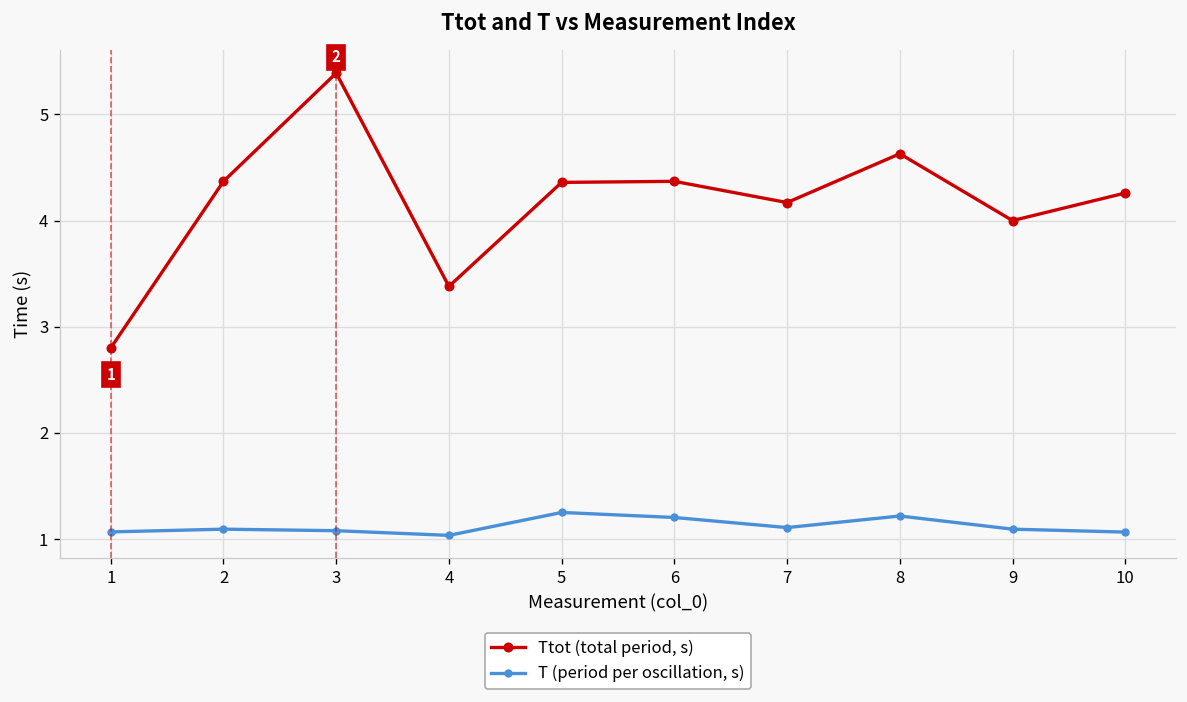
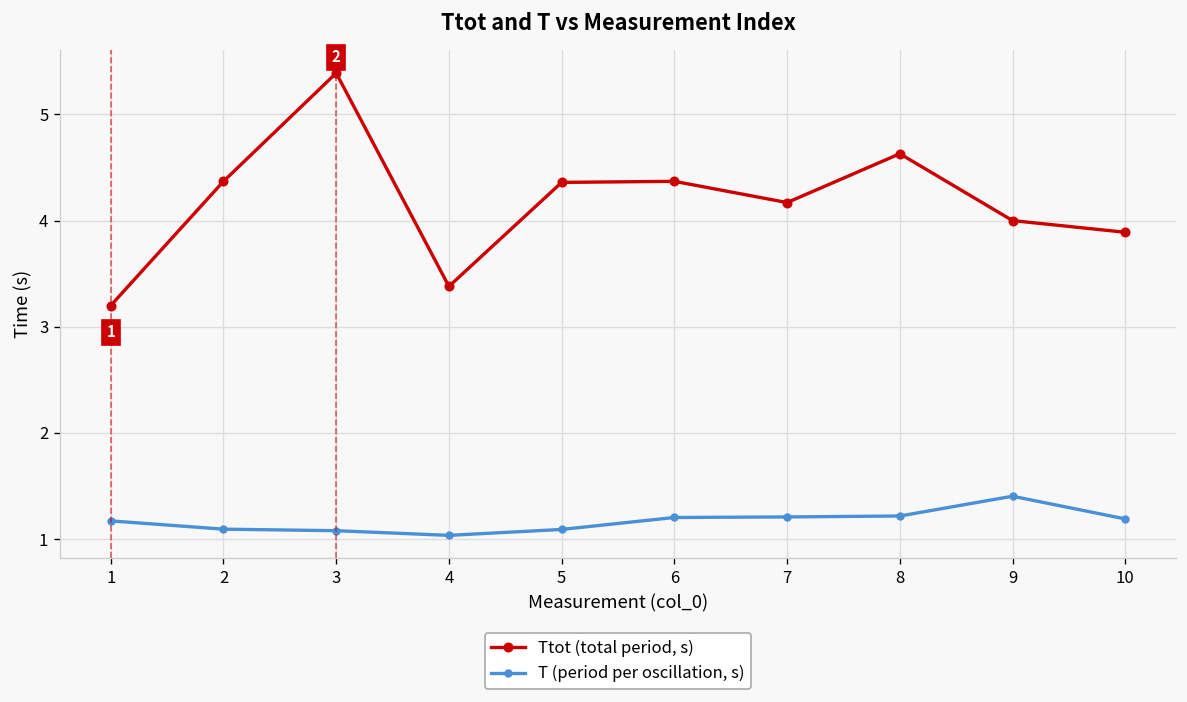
  {
    "Ttot (total period, s)": {
-     "1": 2.8,
+     "1": 3.2,
      "2": 4.4,
      "4": 3.4,
      "5": 4.4,
      "6": 4.4,
      "7": 4.2,
      "8": 4.6,
      "9": 4.0,
-     "10": 4.3
+     "10": 3.9
    },
    "T (period per oscillation, s)": {
-     "1": 1.1,
+     "1": 1.2,
      "2": 1.1,
      "3": 1.1,
      "4": 1.0,
-     "5": 1.3,
+     "5": 1.1,
      "6": 1.2,
-     "7": 1.1,
+     "7": 1.2,
      "8": 1.2,
-     "9": 1.1,
-     "10": 1.1
+     "9": 1.4,
+     "10": 1.2
    }
  }
